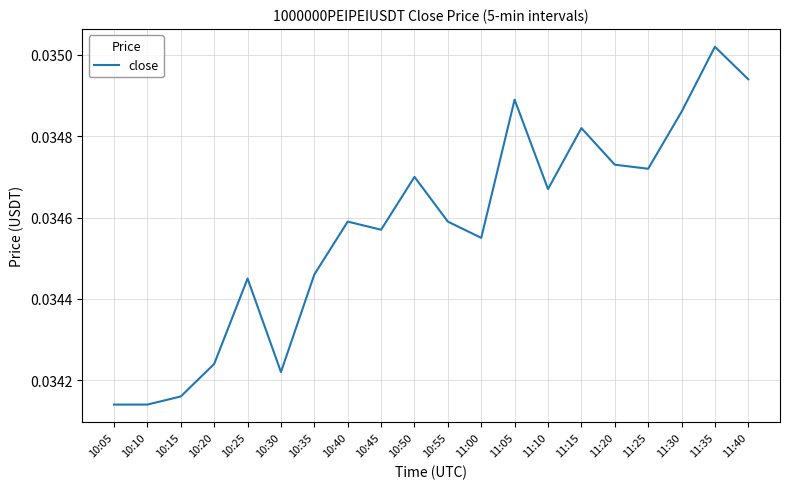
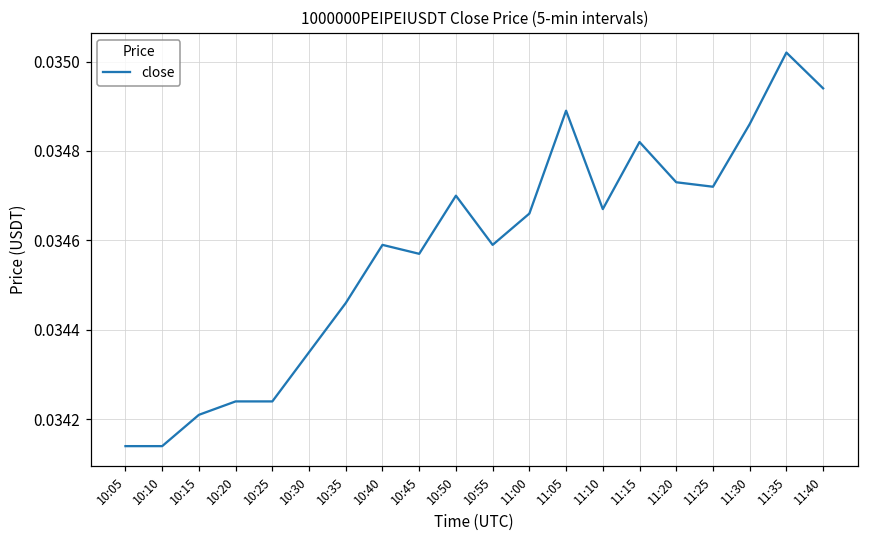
  {
    "10:05": 0.03414,
    "10:10": 0.03414,
-   "10:15": 0.03416,
+   "10:15": 0.03421,
    "10:20": 0.03424,
-   "10:25": 0.03445,
-   "10:30": 0.03422,
+   "10:25": 0.03424,
+   "10:30": 0.03435,
    "10:35": 0.03446,
    "10:40": 0.03459,
    "10:45": 0.03457,
    "10:50": 0.03470,
    "10:55": 0.03459,
-   "11:00": 0.03455,
+   "11:00": 0.03466,
    "11:05": 0.03489,
    "11:10": 0.03467,
    "11:15": 0.03482,
    "11:20": 0.03473,
    "11:25": 0.03472,
    "11:30": 0.03486,
    "11:35": 0.03502,
    "11:40": 0.03494
  }
